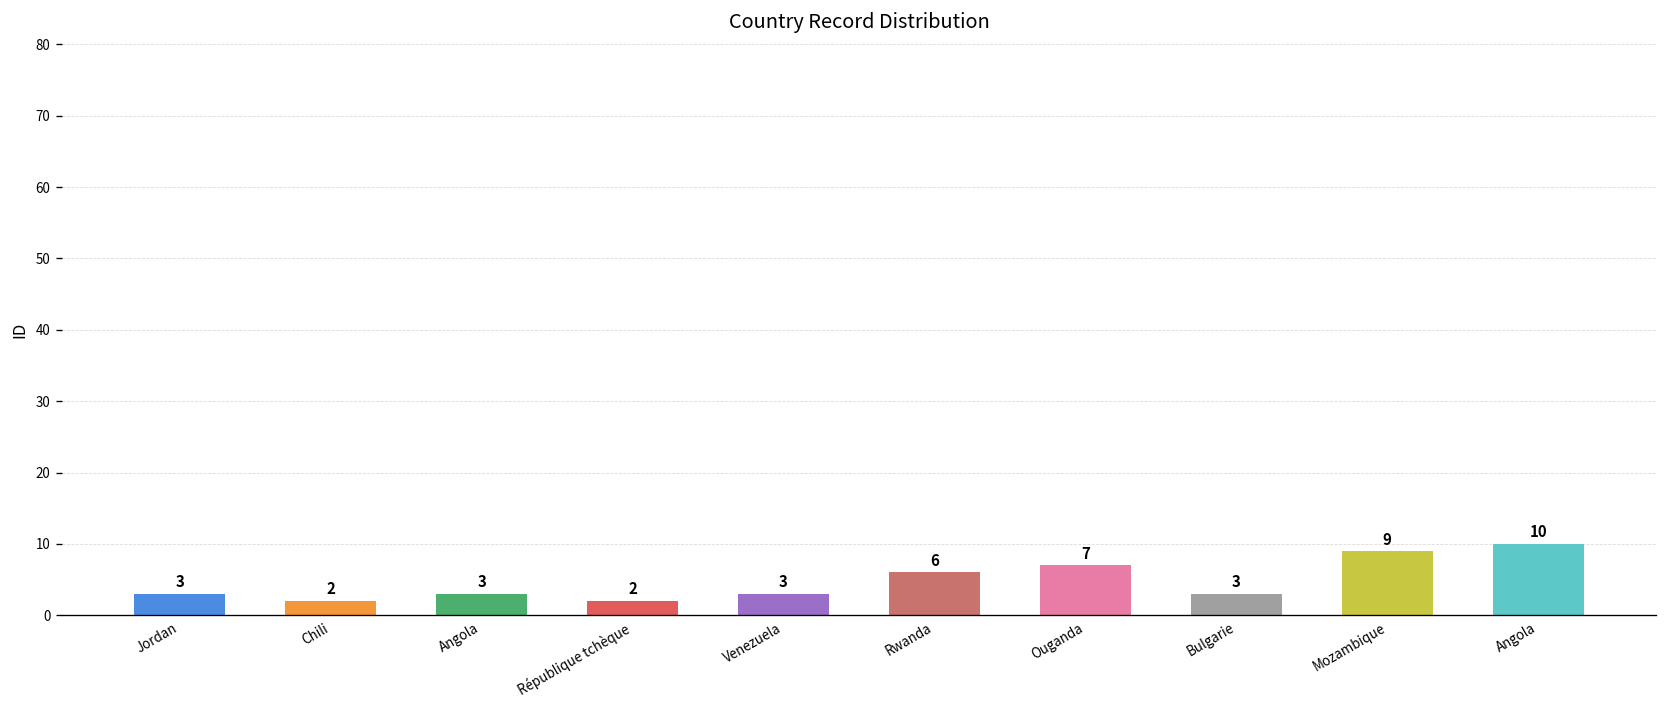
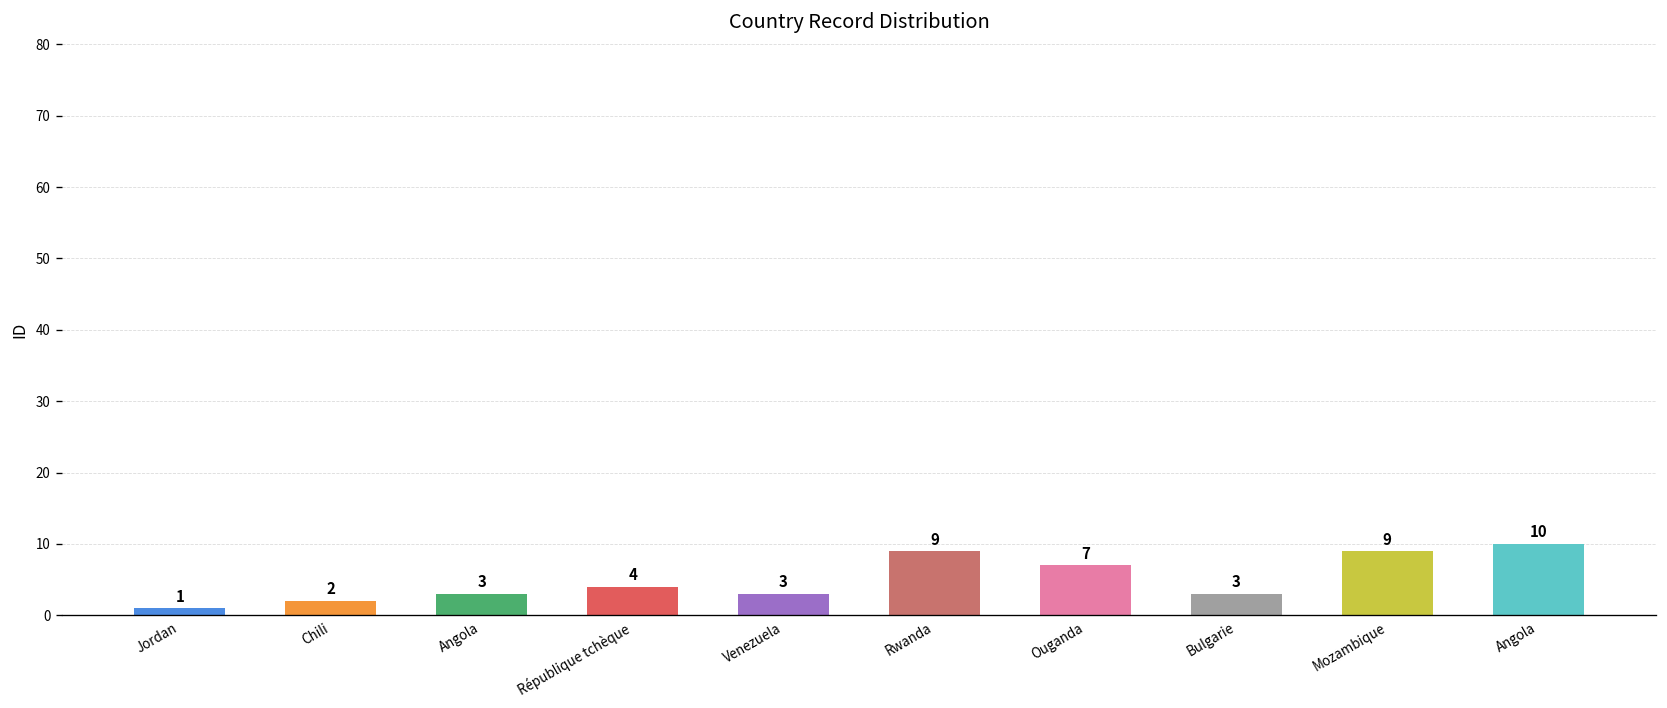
  {
-   "Jordan": 3,
+   "Jordan": 1,
    "Chili": 2,
-   "République tchèque": 2,
+   "République tchèque": 4,
    "Venezuela": 3,
-   "Rwanda": 6,
+   "Rwanda": 9,
    "Ouganda": 7,
    "Bulgarie": 3,
    "Mozambique": 9
  }
